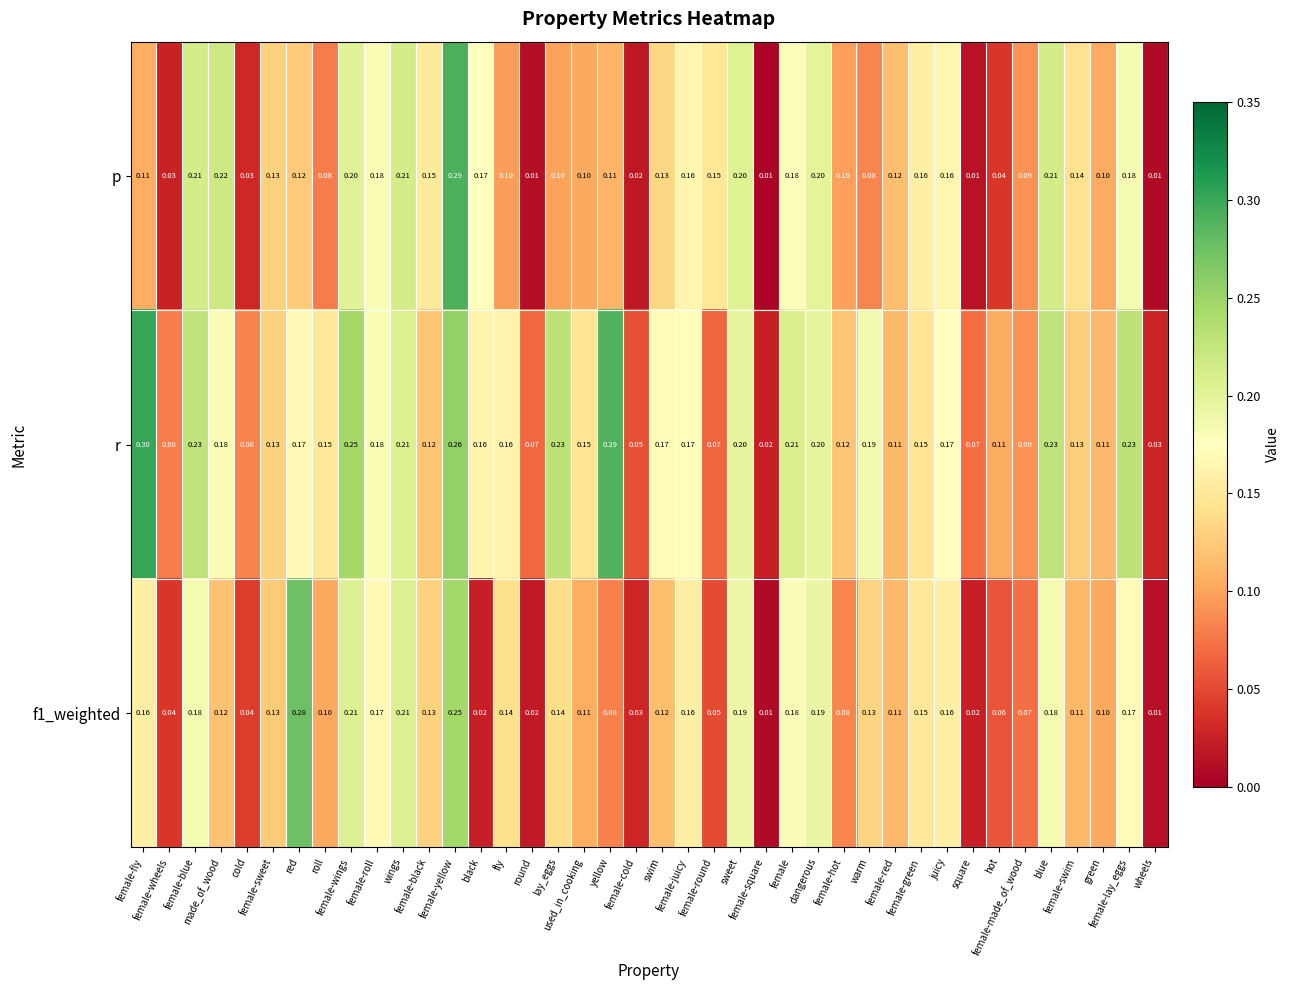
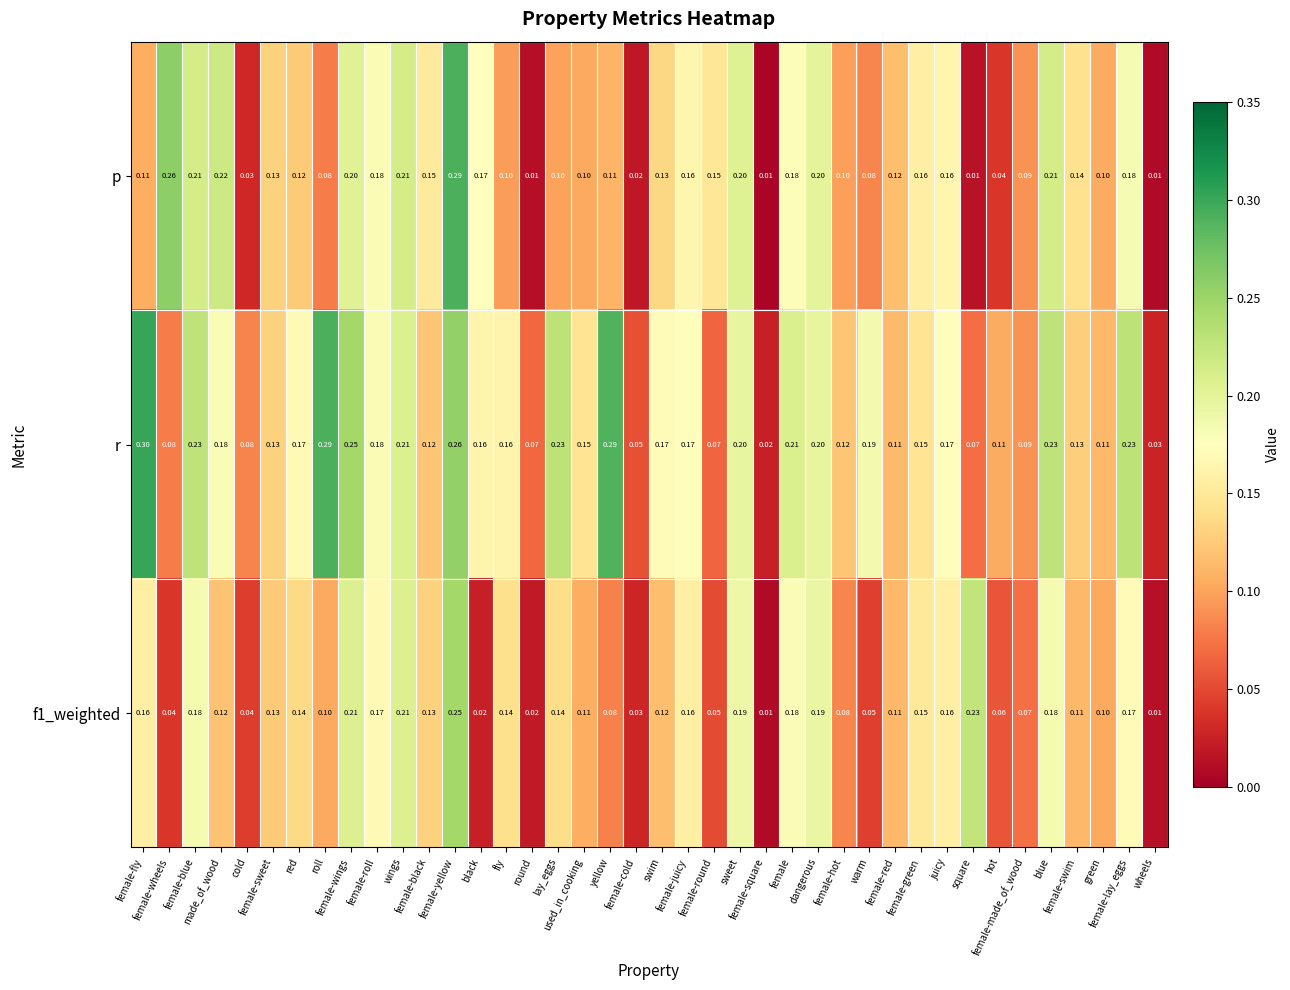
  {
    "p": {
      "female-fly": 0.11,
-     "female-wheels": 0.03,
+     "female-wheels": 0.26,
      "female-blue": 0.21,
      "made_of_wood": 0.22,
      "cold": 0.03,
      "female-sweet": 0.13,
      "red": 0.12,
      "roll": 0.08,
      "female-wings": 0.20,
      "female-roll": 0.18,
      "wings": 0.21,
      "female-black": 0.15,
      "female-yellow": 0.29,
      "black": 0.17,
      "fly": 0.10,
      "round": 0.01,
      "lay_eggs": 0.10,
      "used_in_cooking": 0.10,
      "yellow": 0.11,
      "female-cold": 0.02,
      "swim": 0.13,
      "female-juicy": 0.16,
      "female-round": 0.15,
      "sweet": 0.20,
      "female-square": 0.01,
      "female": 0.18,
      "dangerous": 0.20,
      "female-hot": 0.10,
      "warm": 0.08,
      "female-red": 0.12,
      "female-green": 0.16,
      "juicy": 0.16,
      "square": 0.01,
      "hot": 0.04,
      "female-made_of_wood": 0.09,
      "blue": 0.21,
      "female-swim": 0.14,
      "green": 0.10,
      "female-lay_eggs": 0.18,
      "wheels": 0.01
    },
    "r": {
      "female-fly": 0.30,
      "female-wheels": 0.08,
      "female-blue": 0.23,
      "made_of_wood": 0.18,
      "cold": 0.08,
      "female-sweet": 0.13,
      "red": 0.17,
-     "roll": 0.15,
+     "roll": 0.29,
      "female-wings": 0.25,
      "female-roll": 0.18,
      "wings": 0.21,
      "female-black": 0.12,
      "female-yellow": 0.26,
      "black": 0.16,
      "fly": 0.16,
      "round": 0.07,
      "lay_eggs": 0.23,
      "used_in_cooking": 0.15,
      "yellow": 0.29,
      "female-cold": 0.05,
      "swim": 0.17,
      "female-juicy": 0.17,
      "female-round": 0.07,
      "sweet": 0.20,
      "female-square": 0.02,
      "female": 0.21,
      "dangerous": 0.20,
      "female-hot": 0.12,
      "warm": 0.19,
      "female-red": 0.11,
      "female-green": 0.15,
      "juicy": 0.17,
      "square": 0.07,
      "hot": 0.11,
      "female-made_of_wood": 0.09,
      "blue": 0.23,
      "female-swim": 0.13,
      "green": 0.11,
      "female-lay_eggs": 0.23,
      "wheels": 0.03
    },
    "f1_weighted": {
      "female-fly": 0.16,
      "female-wheels": 0.04,
      "female-blue": 0.18,
      "made_of_wood": 0.12,
      "cold": 0.04,
      "female-sweet": 0.13,
-     "red": 0.28,
+     "red": 0.14,
      "roll": 0.10,
      "female-wings": 0.21,
      "female-roll": 0.17,
      "wings": 0.21,
      "female-black": 0.13,
      "female-yellow": 0.25,
      "black": 0.02,
      "fly": 0.14,
      "round": 0.02,
      "lay_eggs": 0.14,
      "used_in_cooking": 0.11,
      "yellow": 0.08,
      "female-cold": 0.03,
      "swim": 0.12,
      "female-juicy": 0.16,
      "female-round": 0.05,
      "sweet": 0.19,
      "female-square": 0.01,
      "female": 0.18,
      "dangerous": 0.19,
      "female-hot": 0.08,
-     "warm": 0.13,
+     "warm": 0.05,
      "female-red": 0.11,
      "female-green": 0.15,
      "juicy": 0.16,
-     "square": 0.02,
+     "square": 0.23,
      "hot": 0.06,
      "female-made_of_wood": 0.07,
      "blue": 0.18,
      "female-swim": 0.11,
      "green": 0.10,
      "female-lay_eggs": 0.17,
      "wheels": 0.01
    }
  }
